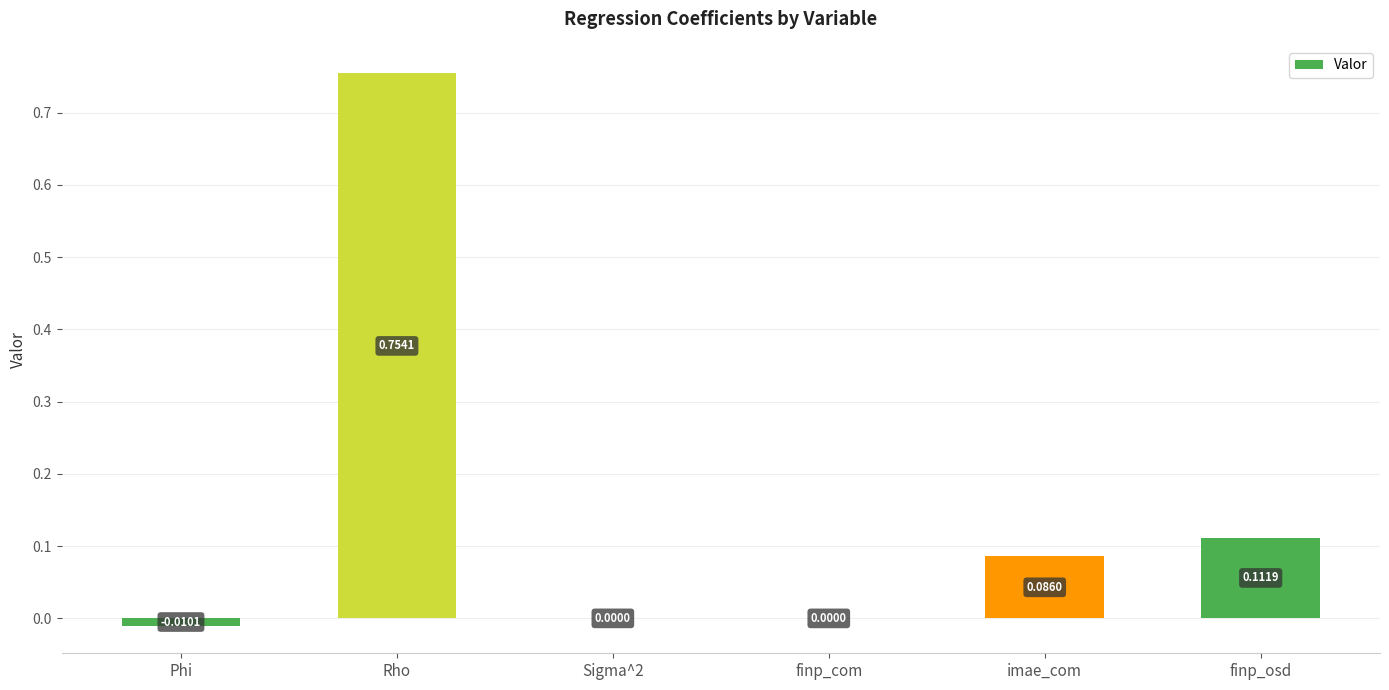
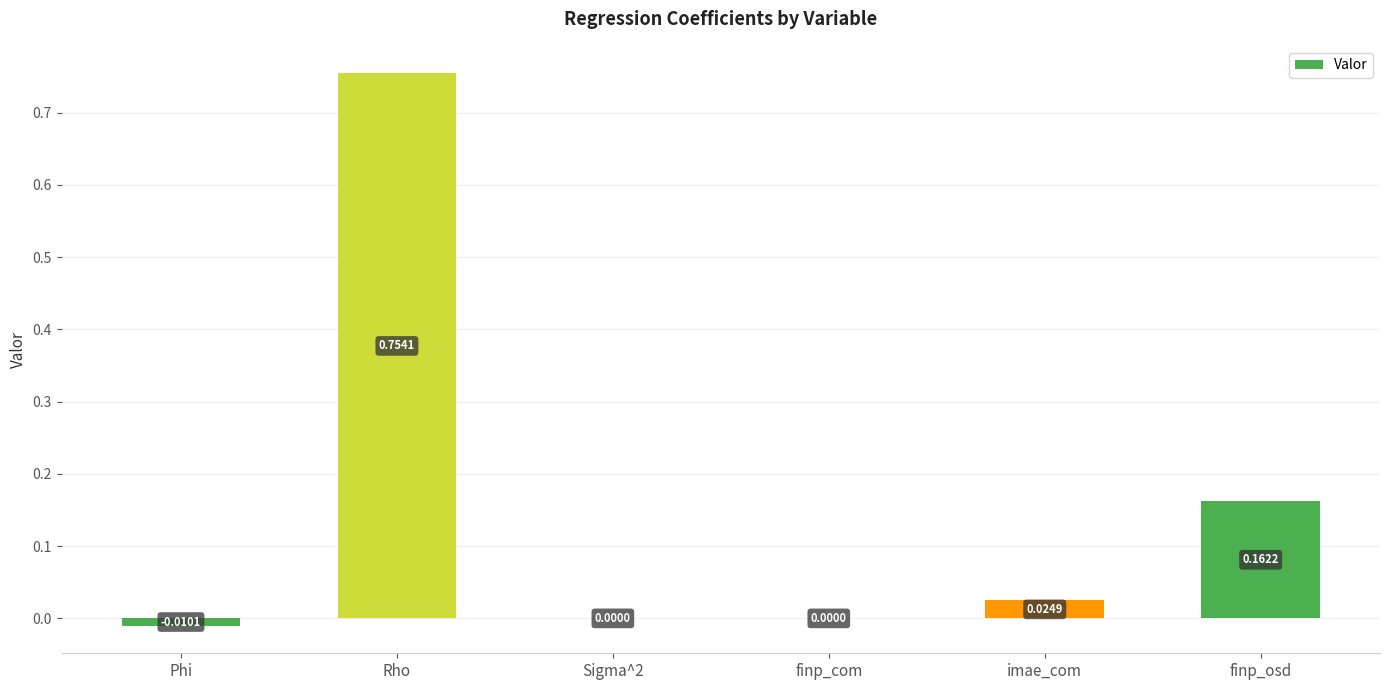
  {
-   "imae_com": 0.0860,
-   "finp_osd": 0.1119
+   "imae_com": 0.0249,
+   "finp_osd": 0.1622
  }
